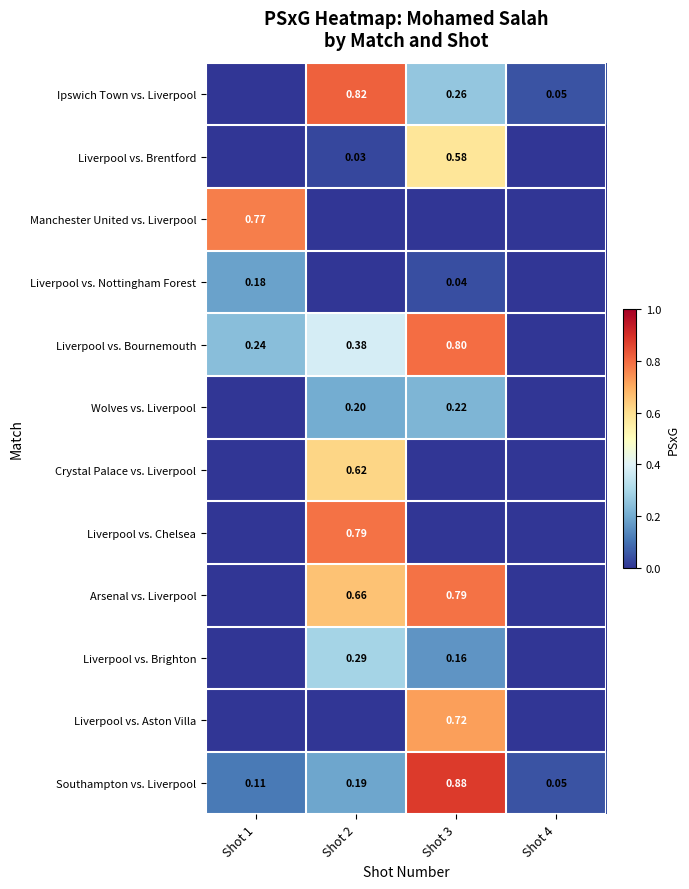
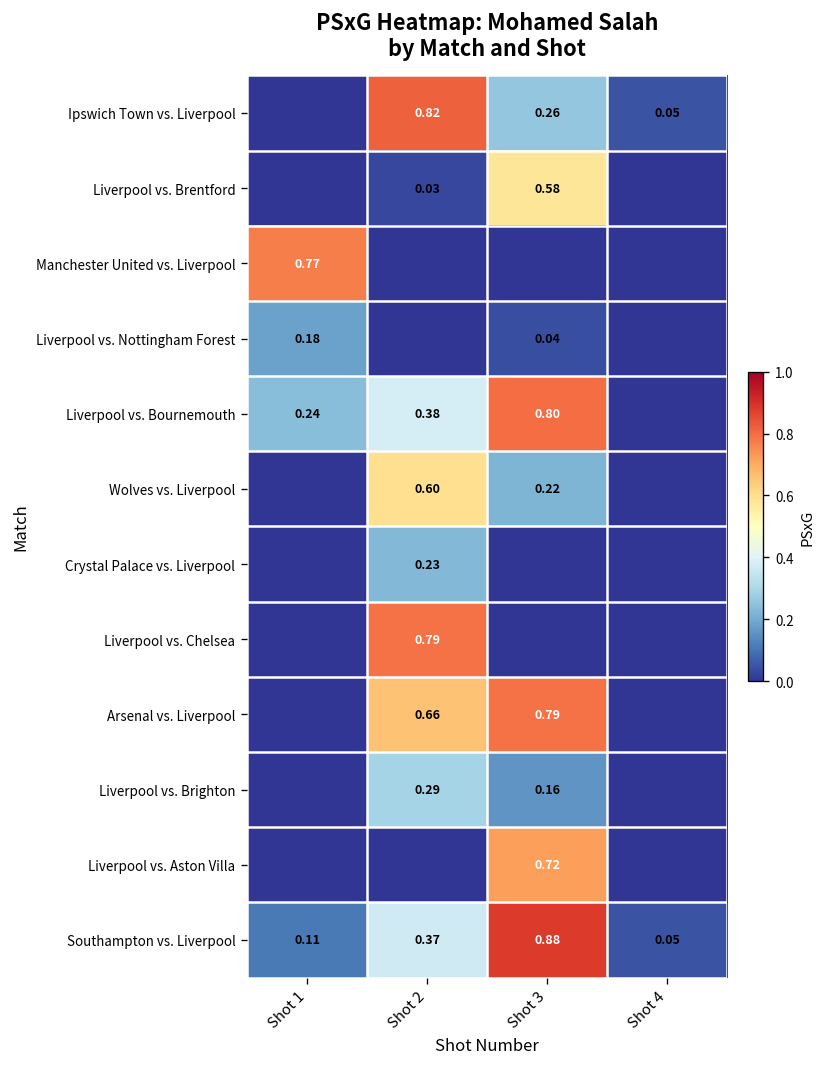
  {
    "Ipswich Town vs. Liverpool": {
      "Shot 2": 0.82,
      "Shot 3": 0.26,
      "Shot 4": 0.05
    },
    "Liverpool vs. Brentford": {
      "Shot 2": 0.03,
      "Shot 3": 0.58
    },
    "Manchester United vs. Liverpool": {
      "Shot 1": 0.77
    },
    "Liverpool vs. Nottingham Forest": {
      "Shot 1": 0.18,
      "Shot 3": 0.04
    },
    "Liverpool vs. Bournemouth": {
      "Shot 1": 0.24,
      "Shot 2": 0.38,
      "Shot 3": 0.80
    },
    "Wolves vs. Liverpool": {
-     "Shot 2": 0.20,
+     "Shot 2": 0.60,
      "Shot 3": 0.22
    },
    "Crystal Palace vs. Liverpool": {
-     "Shot 2": 0.62
+     "Shot 2": 0.23
    },
    "Liverpool vs. Chelsea": {
      "Shot 2": 0.79
    },
    "Arsenal vs. Liverpool": {
      "Shot 2": 0.66,
      "Shot 3": 0.79
    },
    "Liverpool vs. Brighton": {
      "Shot 2": 0.29,
      "Shot 3": 0.16
    },
    "Liverpool vs. Aston Villa": {
      "Shot 3": 0.72
    },
    "Southampton vs. Liverpool": {
      "Shot 1": 0.11,
-     "Shot 2": 0.19,
+     "Shot 2": 0.37,
      "Shot 3": 0.88,
      "Shot 4": 0.05
    }
  }
